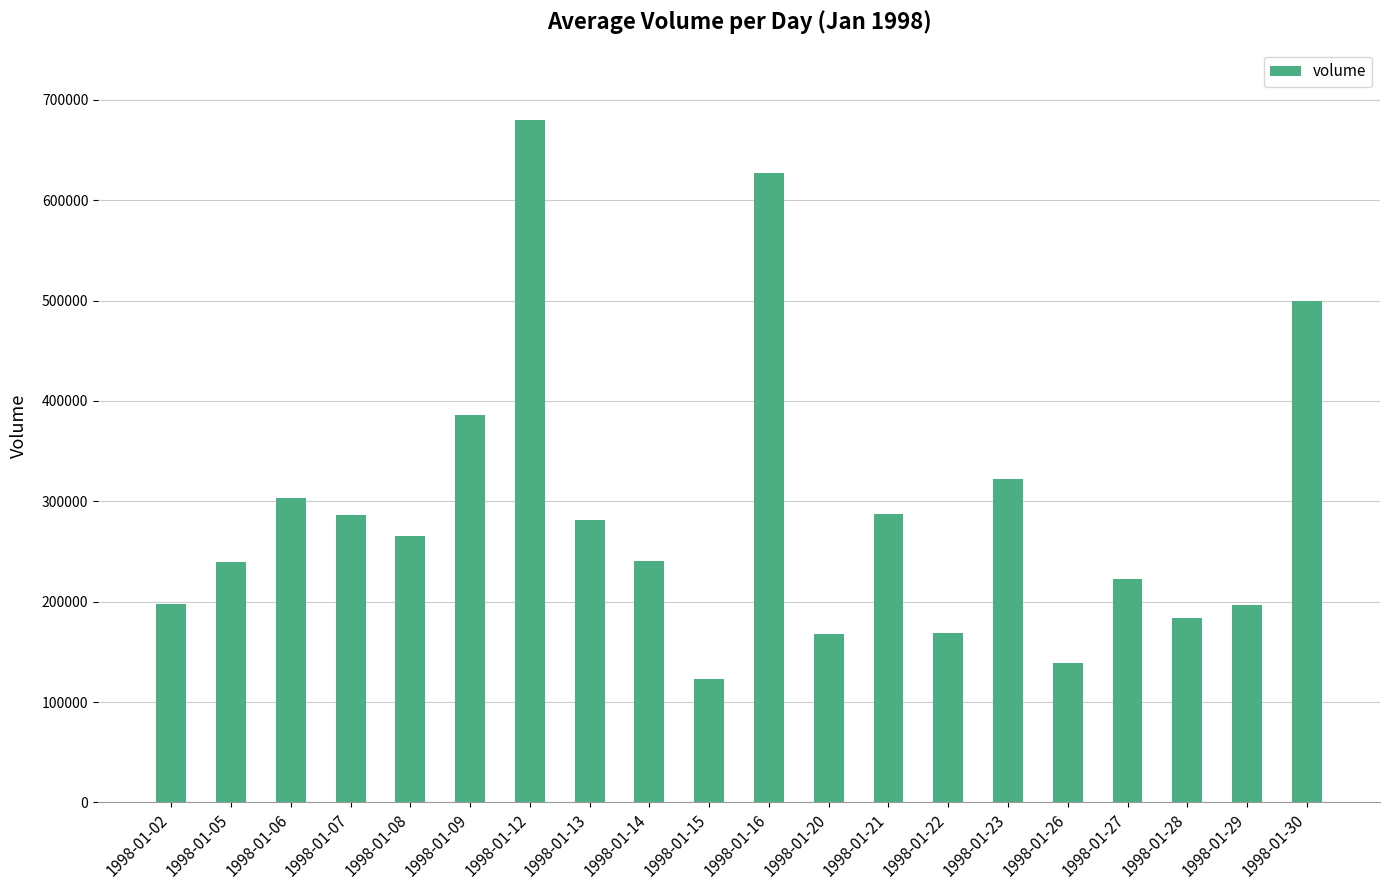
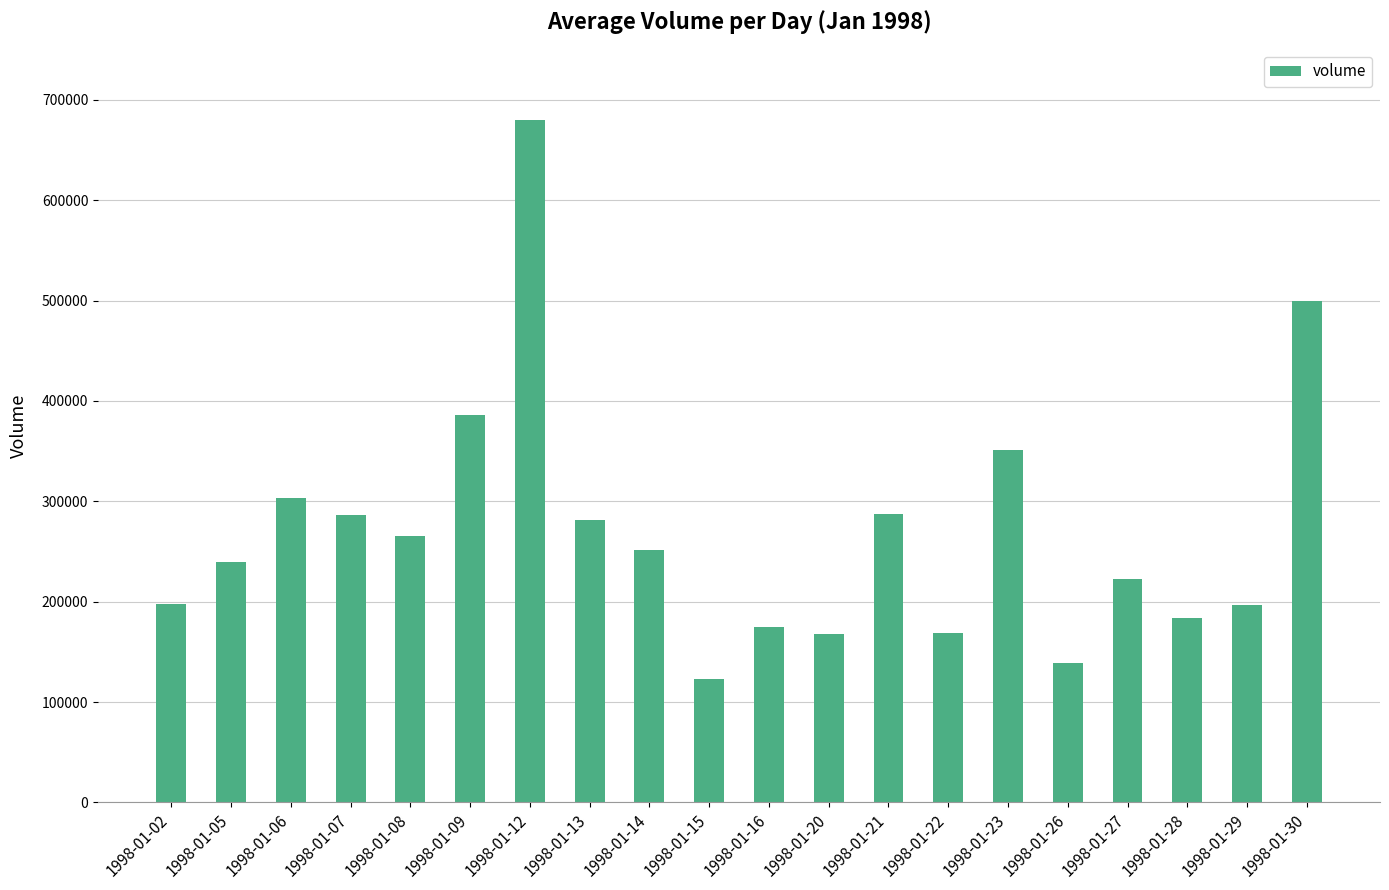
  {
    "1998-01-02": 198000,
    "1998-01-05": 240000,
    "1998-01-06": 303000,
    "1998-01-07": 287000,
    "1998-01-08": 265000,
    "1998-01-09": 386000,
    "1998-01-12": 680000,
    "1998-01-13": 281000,
-   "1998-01-14": 241000,
+   "1998-01-14": 251000,
    "1998-01-15": 123000,
-   "1998-01-16": 627000,
+   "1998-01-16": 175000,
    "1998-01-20": 168000,
    "1998-01-21": 287000,
    "1998-01-22": 169000,
-   "1998-01-23": 323000,
+   "1998-01-23": 351000,
    "1998-01-26": 139000,
    "1998-01-27": 222000,
    "1998-01-28": 184000,
    "1998-01-29": 197000,
    "1998-01-30": 499000
  }
